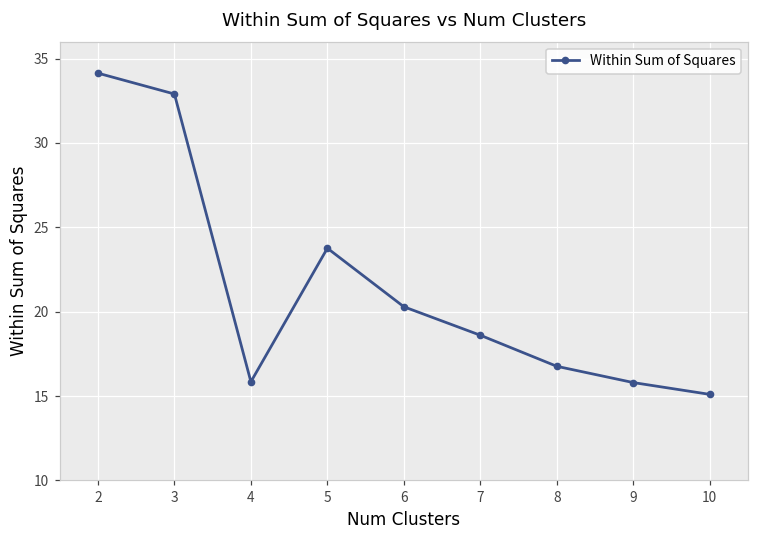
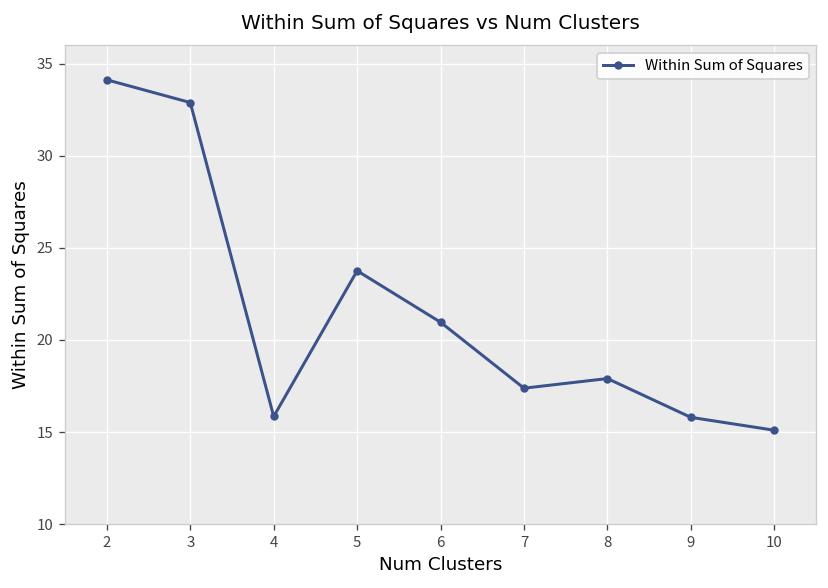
  {
    "2": 34.1,
    "3": 32.9,
    "4": 15.8,
    "5": 23.8,
-   "6": 20.3,
-   "7": 18.6,
-   "8": 16.8,
+   "6": 21.0,
+   "7": 17.4,
+   "8": 17.9,
    "9": 15.8,
    "10": 15.1
  }
